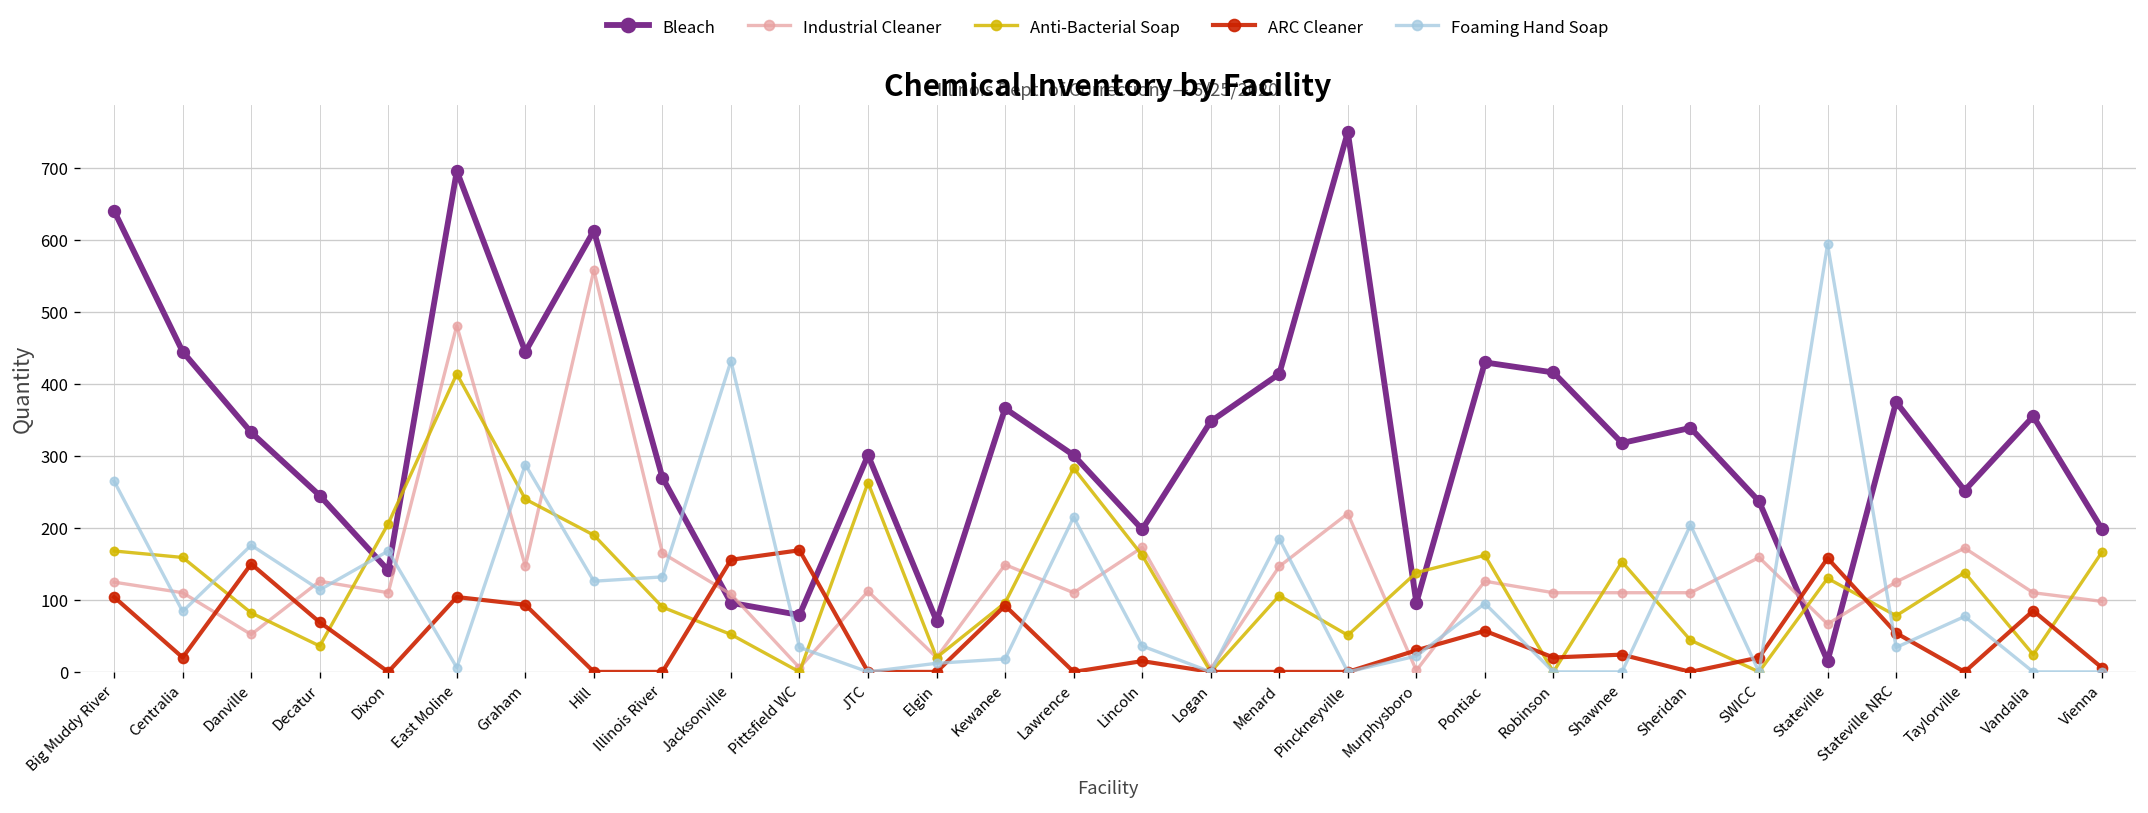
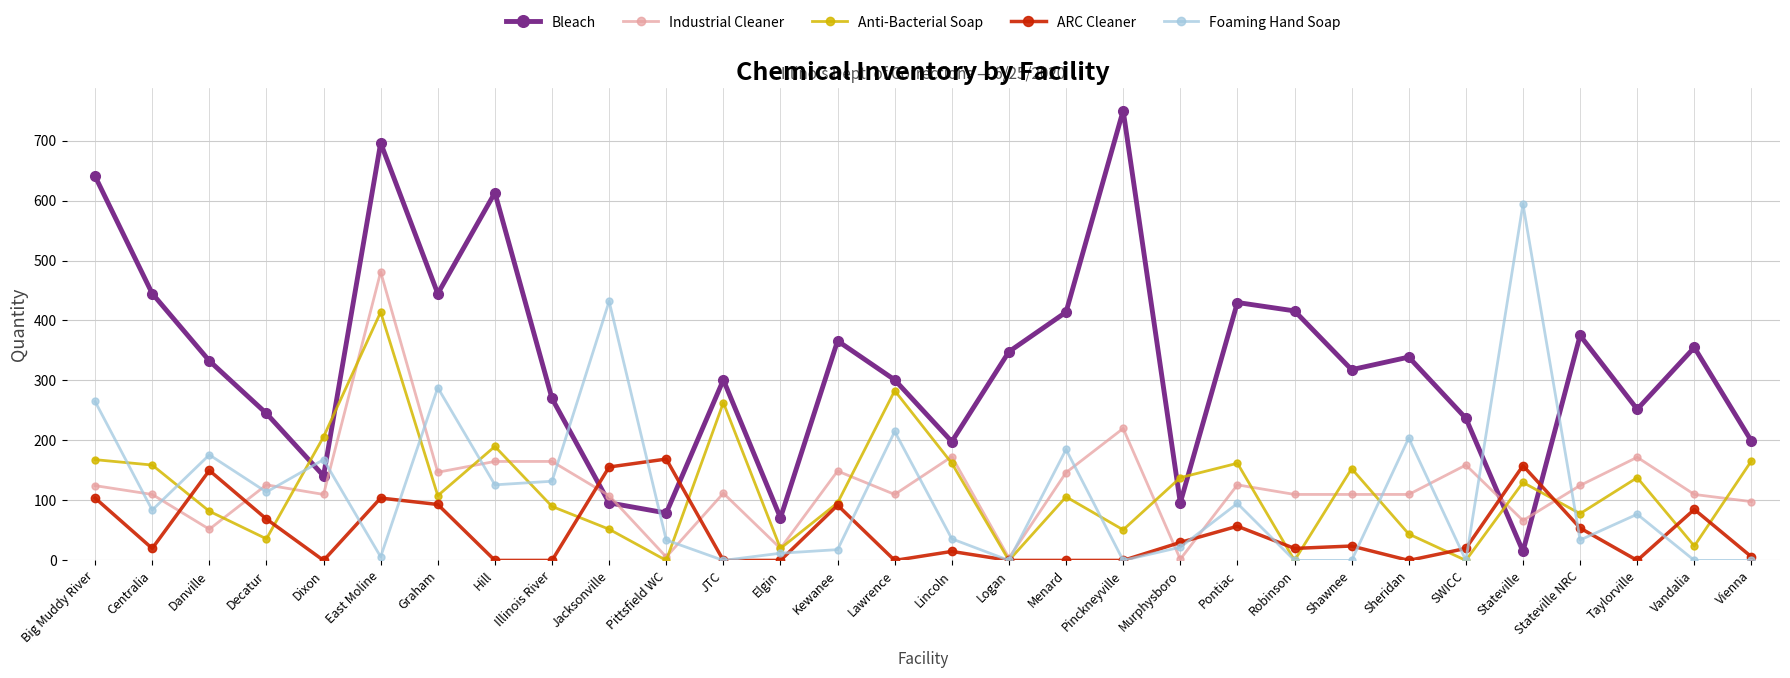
  {
    "Bleach": {
      "Big Muddy River": 640,
      "Centralia": 450,
      "Danville": 330,
      "Decatur": 250,
      "Dixon": 140,
      "East Moline": 700,
      "Graham": 440,
      "Hill": 610,
      "Illinois River": 270,
      "Jacksonville": 100,
      "Pittsfield WC": 80,
      "JTC": 300,
      "Elgin": 70,
      "Kewanee": 370,
      "Lawrence": 300,
      "Lincoln": 200,
      "Logan": 350,
      "Menard": 410,
      "Pinckneyville": 750,
      "Murphysboro": 100,
      "Pontiac": 430,
      "Robinson": 420,
      "Shawnee": 320,
      "Sheridan": 340,
      "SWICC": 240,
      "Stateville": 20,
      "Stateville NRC": 380,
      "Taylorville": 250,
      "Vandalia": 360,
      "Vienna": 200
    },
    "Industrial Cleaner": {
      "Big Muddy River": 120,
      "Centralia": 110,
      "Danville": 50,
      "Decatur": 130,
      "Dixon": 110,
      "East Moline": 480,
      "Graham": 150,
-     "Hill": 560,
+     "Hill": 170,
      "Illinois River": 170,
      "Jacksonville": 110,
      "Pittsfield WC": 10,
      "JTC": 110,
      "Kewanee": 150,
      "Lawrence": 110,
      "Lincoln": 170,
      "Menard": 150,
      "Pinckneyville": 220,
      "Murphysboro": 0,
      "Pontiac": 130,
      "Robinson": 110,
      "Shawnee": 110,
      "Sheridan": 110,
      "SWICC": 160,
      "Stateville": 70,
      "Stateville NRC": 130,
      "Taylorville": 170,
      "Vandalia": 110,
      "Vienna": 100
    },
    "Anti-Bacterial Soap": {
      "Big Muddy River": 170,
      "Centralia": 160,
      "Danville": 80,
      "Decatur": 40,
      "Dixon": 210,
      "East Moline": 410,
-     "Graham": 240,
+     "Graham": 110,
      "Hill": 190,
      "Illinois River": 90,
      "Jacksonville": 50,
      "Pittsfield WC": 0,
      "JTC": 260,
      "Lawrence": 280,
      "Lincoln": 160,
      "Menard": 110,
      "Pinckneyville": 50,
      "Murphysboro": 140,
      "Pontiac": 160,
      "Shawnee": 150,
      "Sheridan": 40,
      "Stateville": 130,
      "Stateville NRC": 80,
      "Taylorville": 140,
      "Vandalia": 20,
      "Vienna": 170
    },
    "ARC Cleaner": {
      "Big Muddy River": 100,
      "Centralia": 20,
      "Danville": 150,
      "Decatur": 70,
      "Dixon": 0,
      "East Moline": 100,
      "Graham": 90,
      "Hill": 0,
      "Illinois River": 0,
      "Jacksonville": 160,
      "Pittsfield WC": 170,
      "Elgin": 0,
      "Lawrence": 0,
      "Lincoln": 20,
      "Menard": 0,
      "Murphysboro": 30,
      "Pontiac": 60,
      "Robinson": 20,
      "Shawnee": 20,
      "Sheridan": 0,
      "SWICC": 20,
      "Stateville": 160,
      "Stateville NRC": 50,
      "Taylorville": 0,
      "Vandalia": 90,
      "Vienna": 10
    },
    "Foaming Hand Soap": {
      "Big Muddy River": 270,
      "Centralia": 80,
      "Danville": 180,
      "Decatur": 110,
      "Dixon": 170,
      "East Moline": 10,
      "Graham": 290,
      "Hill": 130,
      "Illinois River": 130,
      "Jacksonville": 430,
      "Pittsfield WC": 30,
      "Elgin": 10,
      "Kewanee": 20,
      "Lawrence": 220,
      "Lincoln": 40,
      "Menard": 190,
      "Murphysboro": 20,
      "Pontiac": 100,
      "Shawnee": 0,
      "Sheridan": 200,
      "Stateville": 590,
      "Stateville NRC": 30,
      "Taylorville": 80,
      "Vandalia": 0,
      "Vienna": 0
    }
  }
